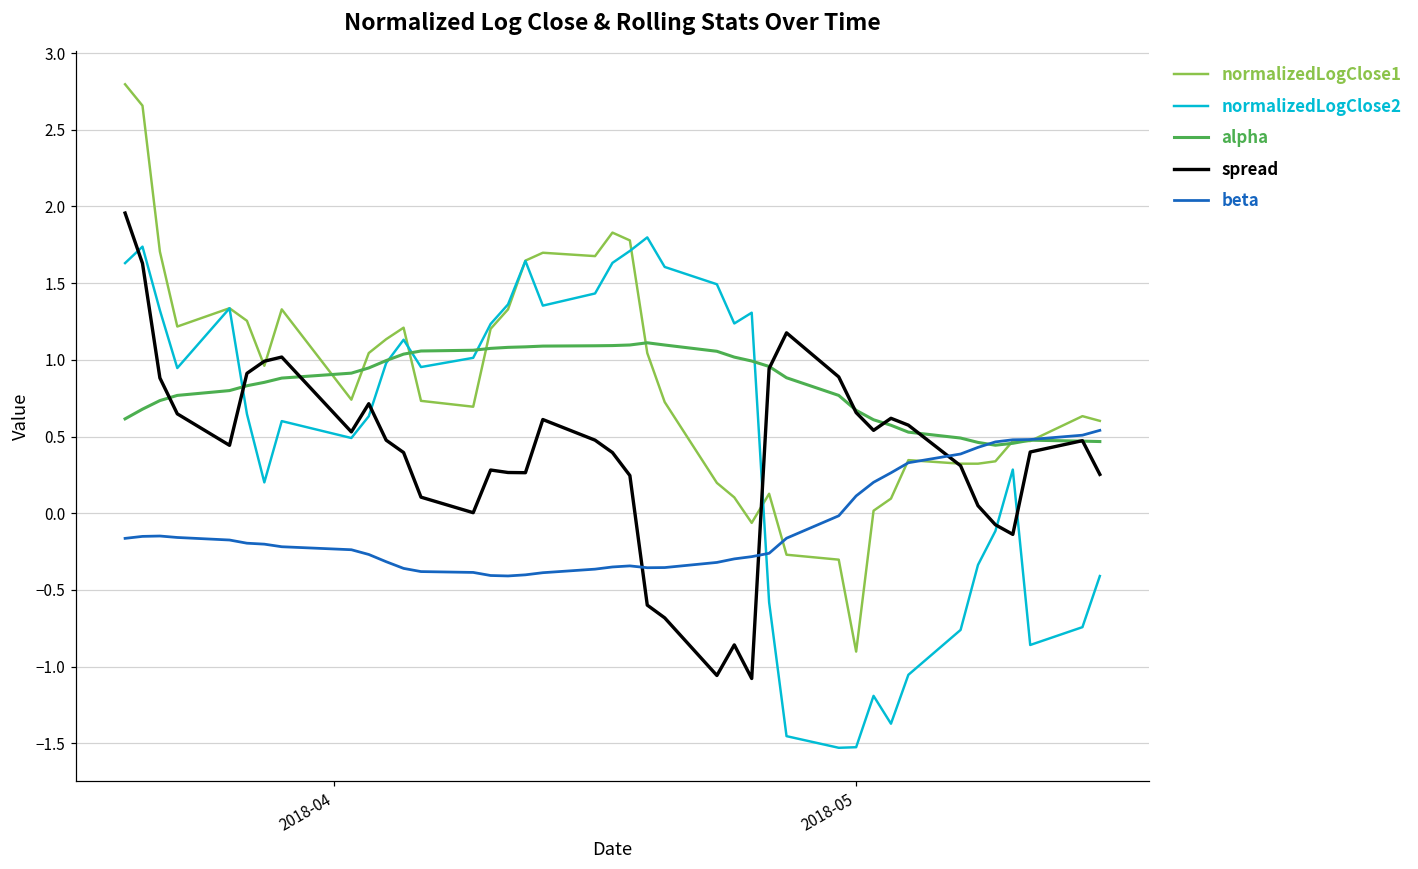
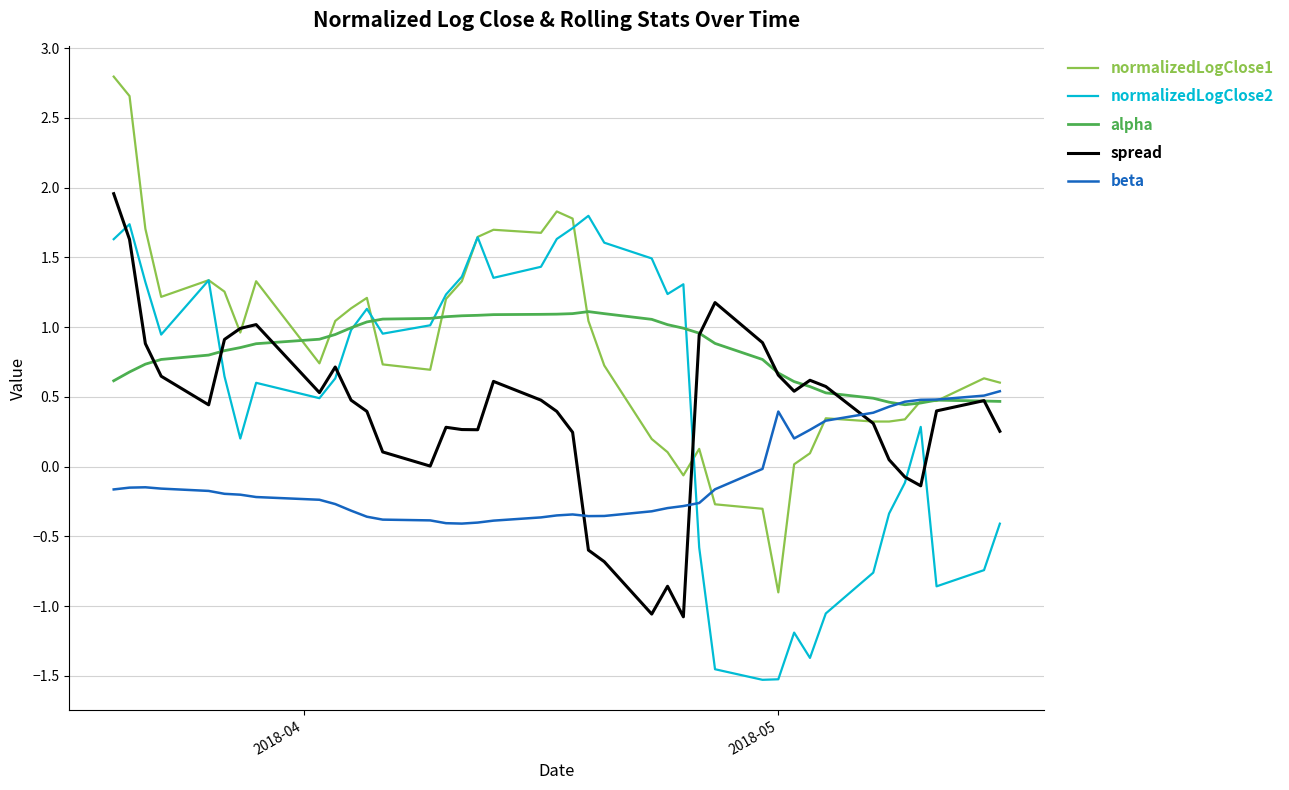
  {
    "normalizedLogClose1": {
      "2018-05": -0.90
    },
    "normalizedLogClose2": {
      "2018-05": -1.53
    },
    "beta": {
-     "2018-05": 0.11
+     "2018-05": 0.39
    }
  }
